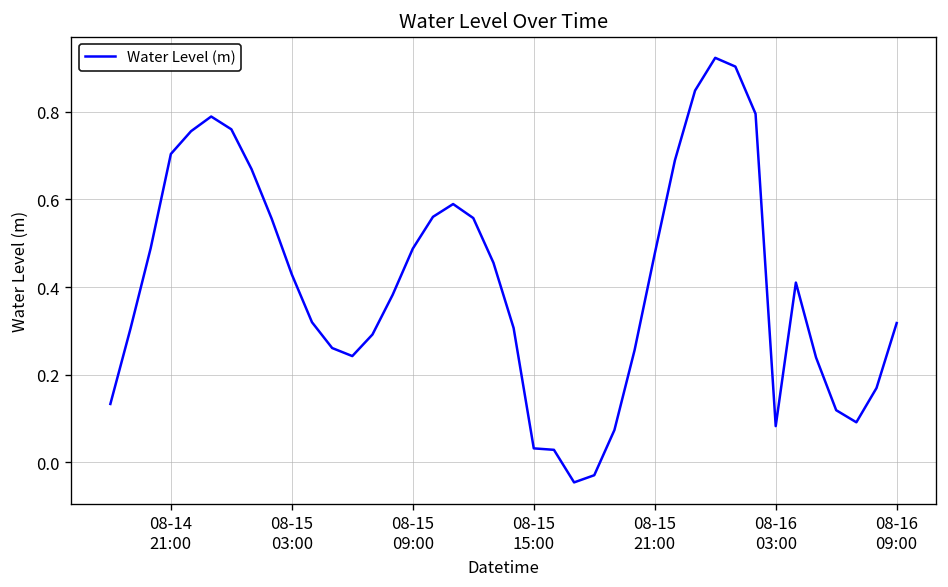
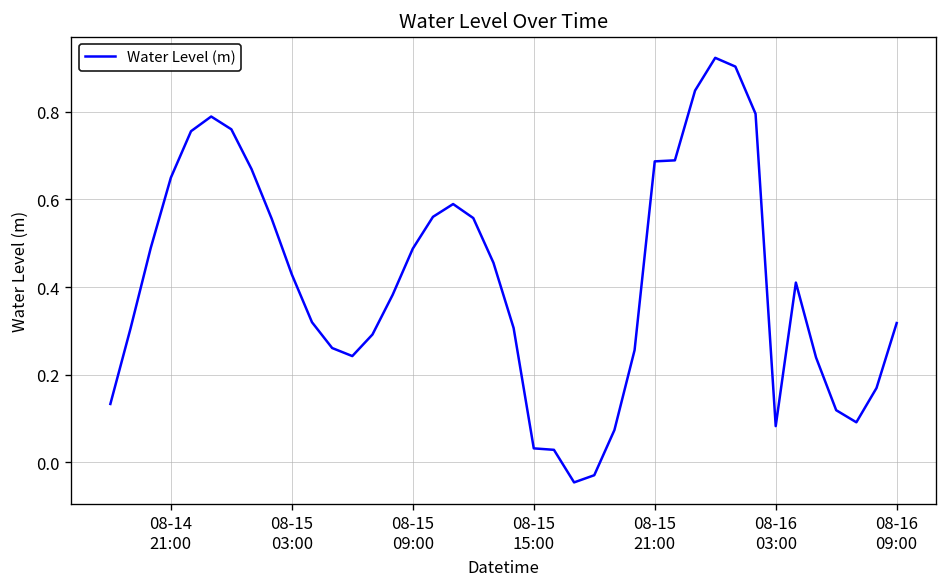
  {
-   "08-14 21:00": 0.70,
+   "08-14 21:00": 0.65,
    "08-15 03:00": 0.43,
    "08-15 09:00": 0.49,
    "08-15 15:00": 0.03,
-   "08-15 21:00": 0.48,
+   "08-15 21:00": 0.69,
    "08-16 03:00": 0.08,
    "08-16 09:00": 0.32
  }
